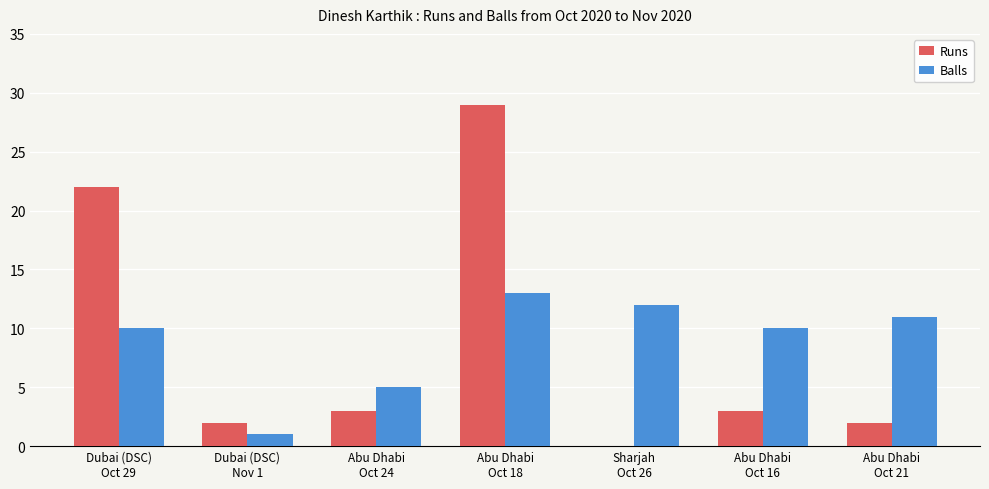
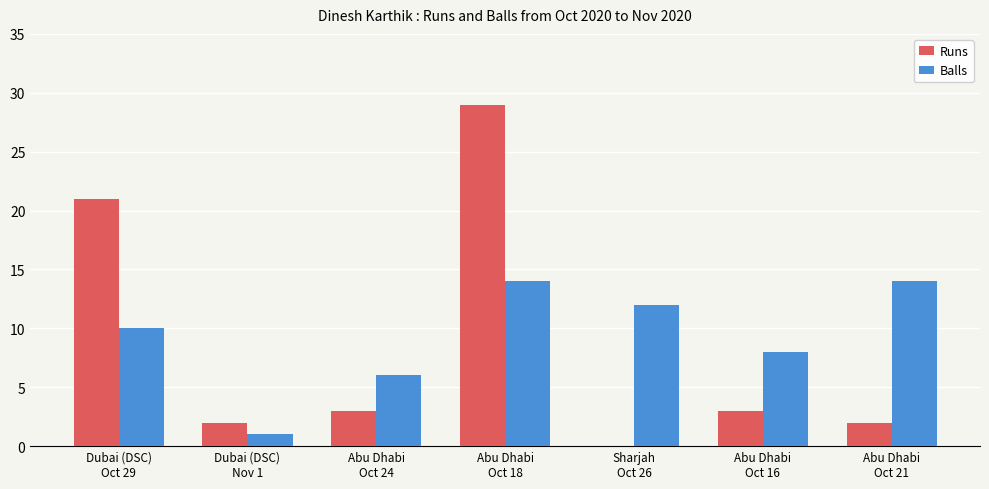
  {
    "Runs": {
-     "Dubai (DSC) Oct 29": 22,
+     "Dubai (DSC) Oct 29": 21,
      "Dubai (DSC) Nov 1": 2,
      "Abu Dhabi Oct 24": 3,
      "Abu Dhabi Oct 18": 29,
      "Sharjah Oct 26": 0,
      "Abu Dhabi Oct 16": 3,
      "Abu Dhabi Oct 21": 2
    },
    "Balls": {
      "Dubai (DSC) Oct 29": 10,
      "Dubai (DSC) Nov 1": 1,
-     "Abu Dhabi Oct 24": 5,
-     "Abu Dhabi Oct 18": 13,
+     "Abu Dhabi Oct 24": 6,
+     "Abu Dhabi Oct 18": 14,
      "Sharjah Oct 26": 12,
-     "Abu Dhabi Oct 16": 10,
-     "Abu Dhabi Oct 21": 11
+     "Abu Dhabi Oct 16": 8,
+     "Abu Dhabi Oct 21": 14
    }
  }
